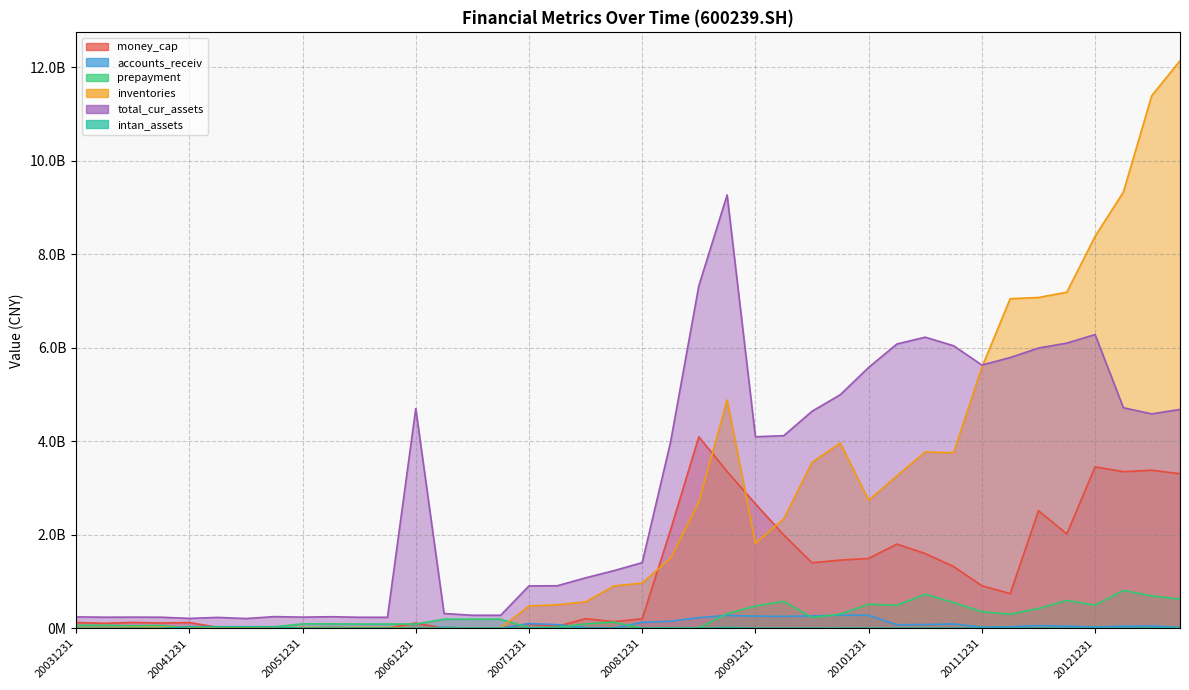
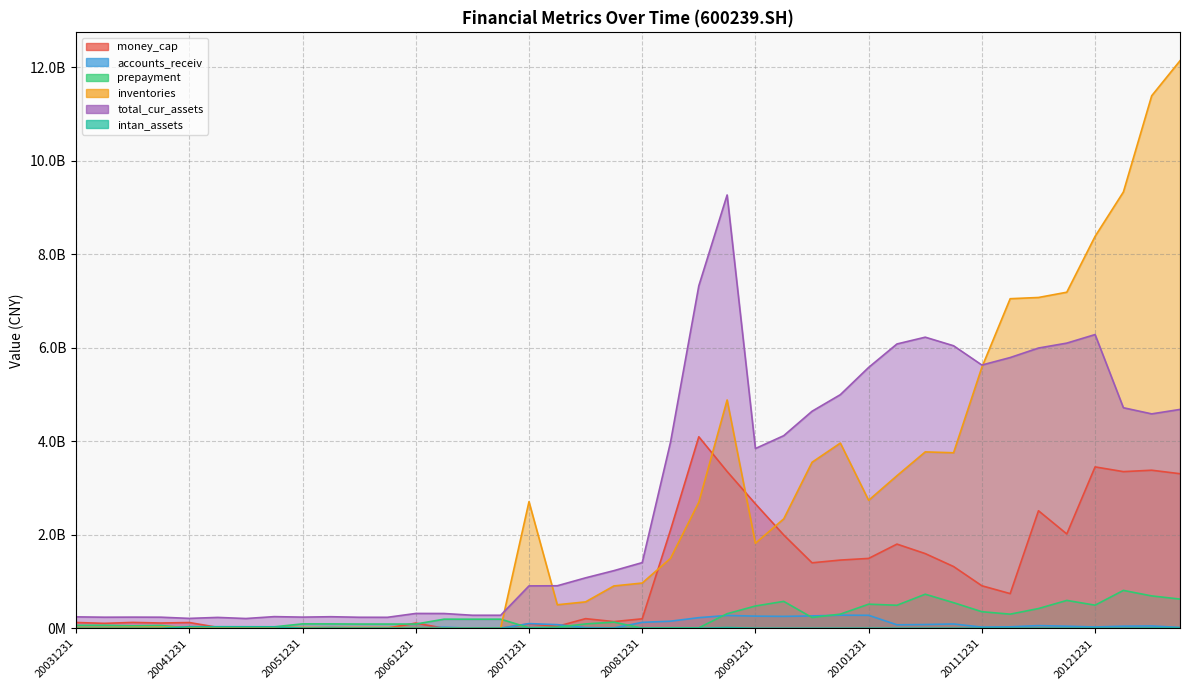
  {
    "money_cap": {
      "20031231": 100000000,
      "20041231": 100000000,
      "20081231": 200000000,
      "20091231": 2700000000,
      "20101231": 1500000000,
      "20111231": 900000000,
      "20121231": 3500000000
    },
    "inventories": {
-     "20071231": 500000000,
+     "20071231": 2700000000,
      "20081231": 1000000000,
      "20091231": 1800000000,
      "20101231": 2700000000,
      "20121231": 8400000000
    },
    "total_cur_assets": {
      "20031231": 200000000,
      "20041231": 200000000,
      "20051231": 200000000,
-     "20061231": 4700000000,
+     "20061231": 300000000,
      "20071231": 900000000,
      "20081231": 1400000000,
-     "20091231": 4100000000,
+     "20091231": 3800000000,
      "20101231": 5600000000,
      "20121231": 6300000000
    }
  }
